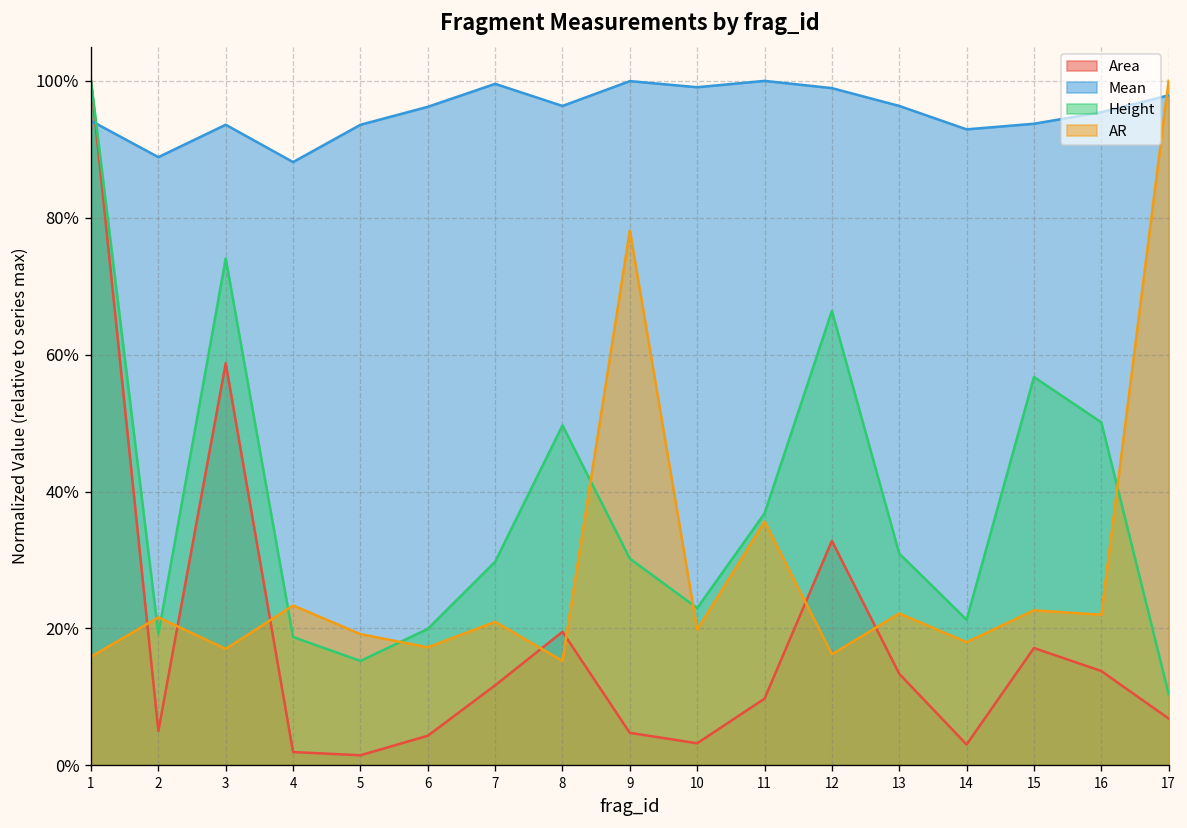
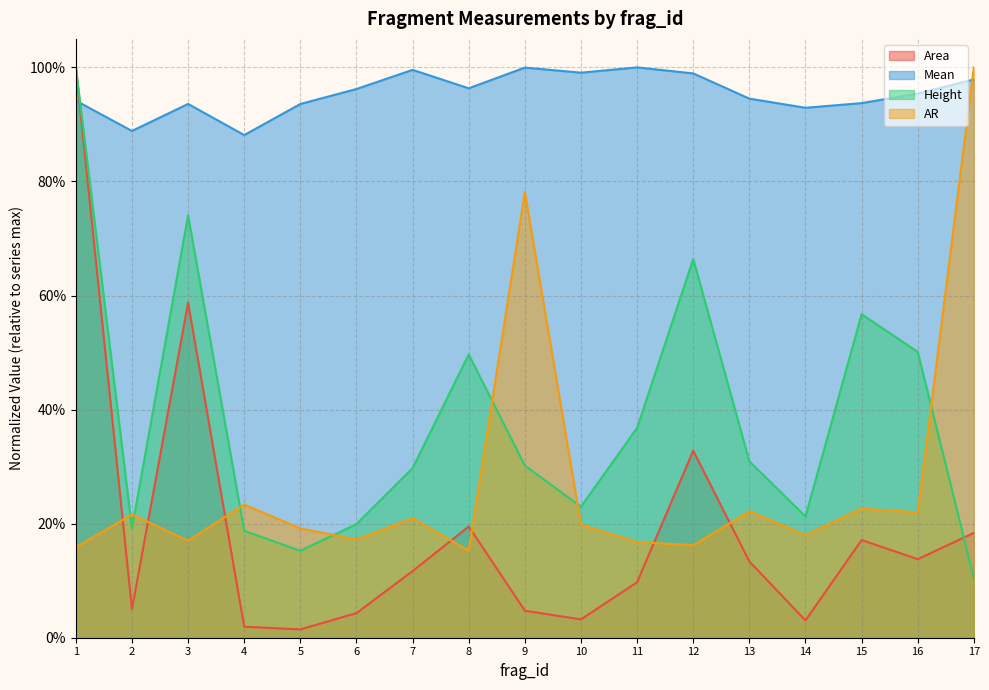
  {
    "Area": {
      "2": "5%",
      "3": "59%",
      "4": "2%",
      "5": "1%",
      "6": "4%",
      "7": "12%",
      "8": "20%",
      "9": "5%",
      "10": "3%",
      "11": "10%",
      "12": "33%",
      "13": "13%",
      "14": "3%",
      "15": "17%",
      "16": "14%",
-     "17": "7%"
+     "17": "18%"
    },
    "Mean": {
      "1": "94%",
      "2": "89%",
      "3": "94%",
      "4": "88%",
      "5": "94%",
      "6": "96%",
      "7": "100%",
      "8": "96%",
      "9": "100%",
      "10": "99%",
      "11": "100%",
      "12": "99%",
-     "13": "96%",
+     "13": "95%",
      "14": "93%",
      "15": "94%",
      "17": "98%"
    },
    "Height": {
      "2": "19%",
      "3": "74%",
      "4": "19%",
      "5": "15%",
      "6": "20%",
      "7": "30%",
      "8": "50%",
      "9": "30%",
      "10": "23%",
      "11": "37%",
      "12": "66%",
      "13": "31%",
      "14": "21%",
      "15": "57%",
      "16": "50%",
      "17": "10%"
    },
    "AR": {
      "1": "16%",
      "2": "22%",
      "3": "17%",
      "4": "23%",
      "5": "19%",
      "6": "17%",
      "7": "21%",
      "8": "15%",
      "9": "78%",
      "10": "20%",
-     "11": "36%",
+     "11": "17%",
      "12": "16%",
      "13": "22%",
      "14": "18%",
      "15": "23%",
      "16": "22%",
      "17": "100%"
    }
  }
